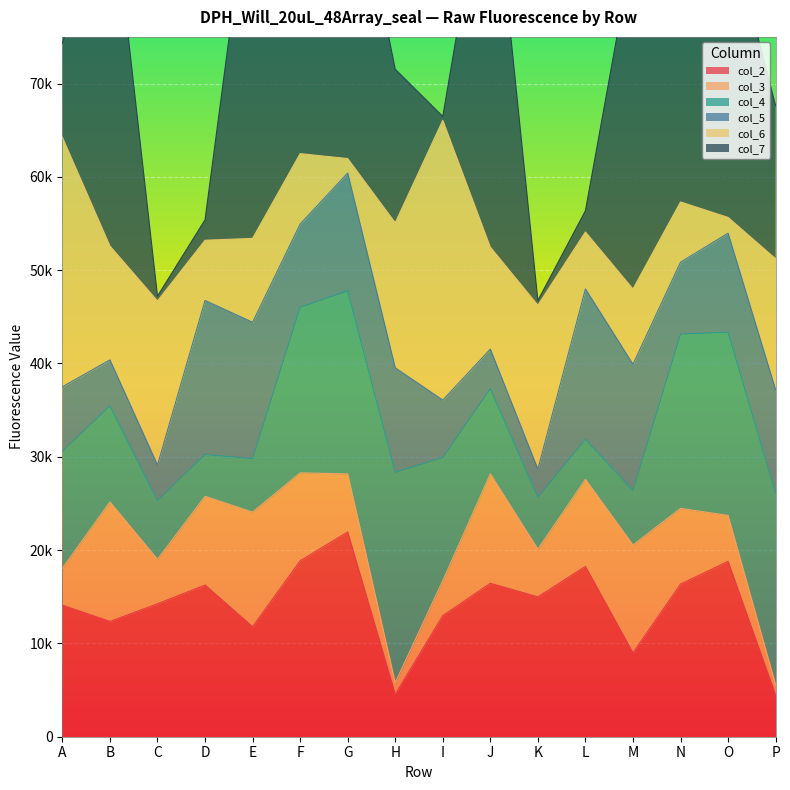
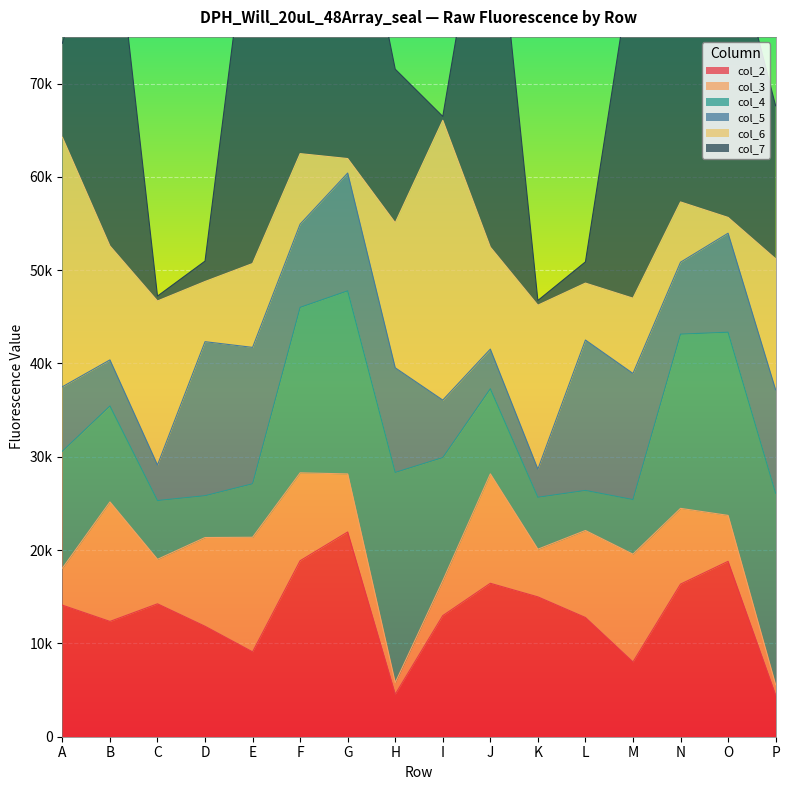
  {
    "col_2": {
      "A": 14000,
      "B": 12000,
      "C": 14000,
-     "D": 16000,
-     "E": 12000,
+     "D": 12000,
+     "E": 9000,
      "F": 19000,
      "G": 22000,
      "H": 5000,
      "I": 13000,
      "J": 16000,
      "K": 15000,
-     "L": 18000,
-     "M": 9000,
+     "L": 13000,
+     "M": 8000,
      "N": 16000,
      "O": 19000,
      "P": 4000
    },
    "col_7": {
      "A": 10000,
      "C": 1000,
      "D": 2000,
      "H": 16000,
      "I": 0,
      "K": 1000,
      "L": 2000,
      "P": 16000
    }
  }
